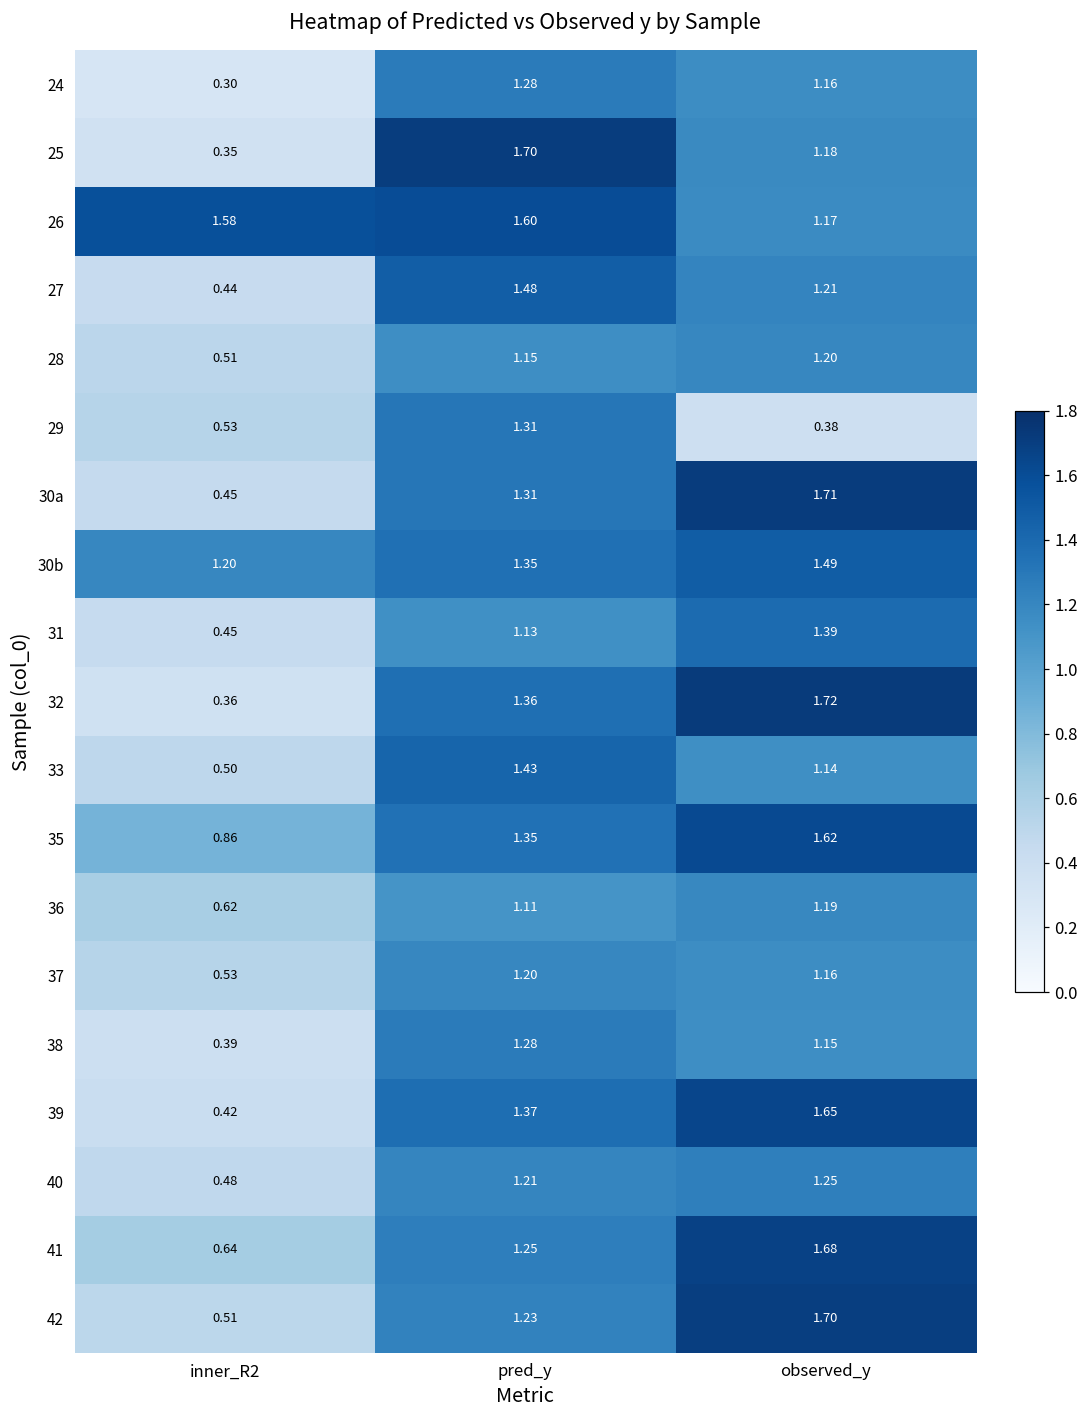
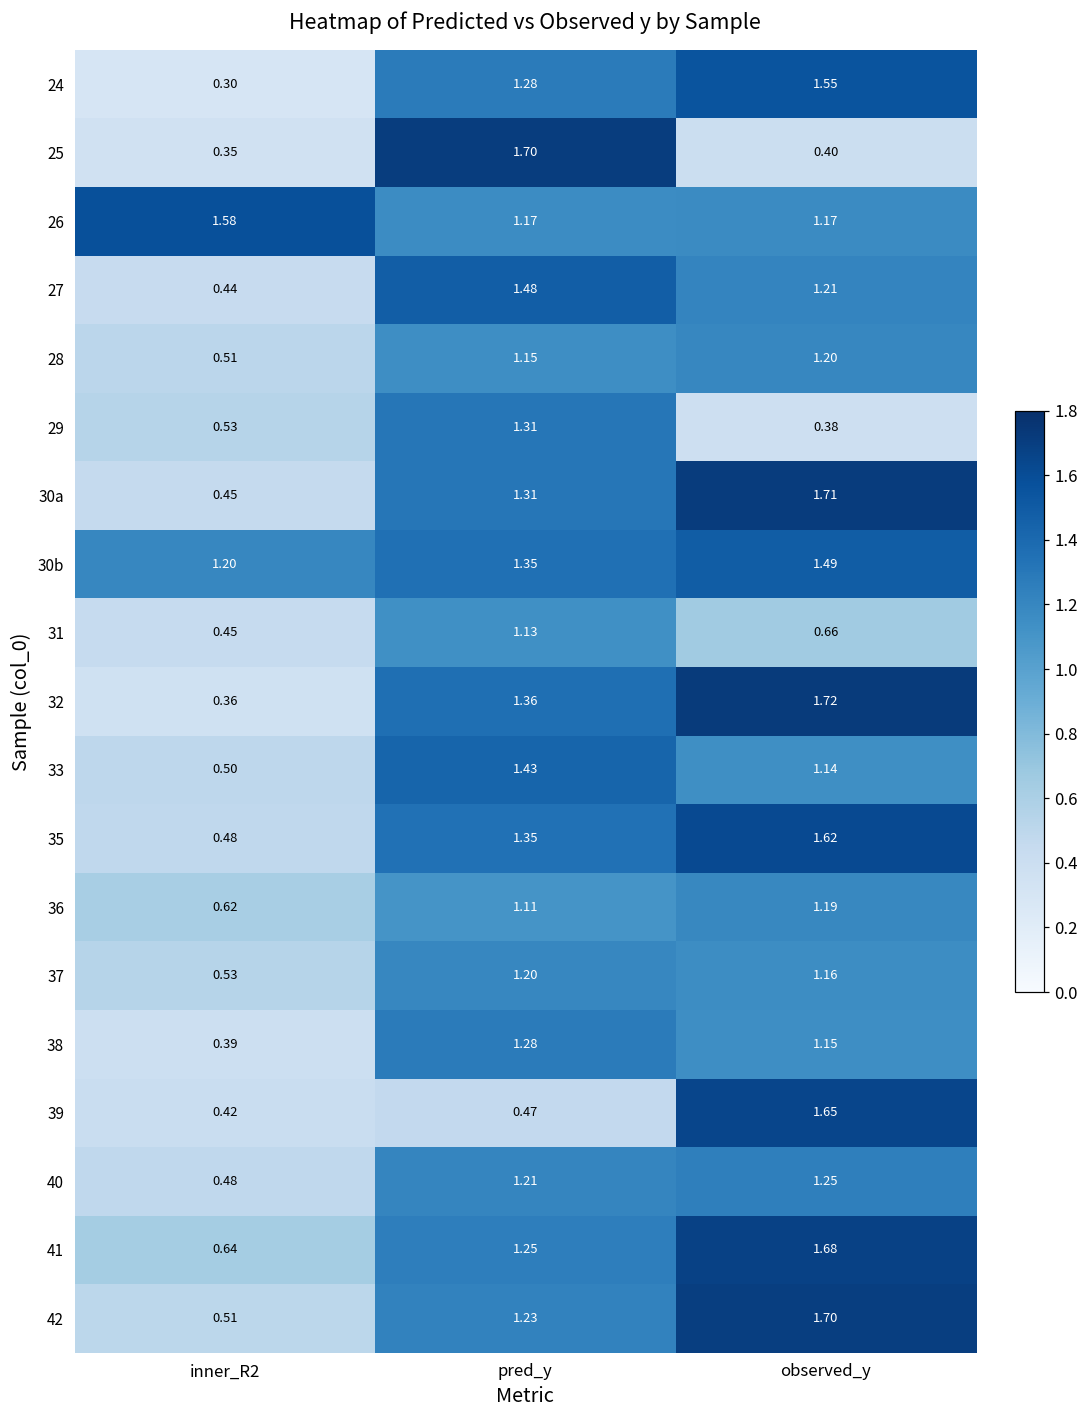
  {
    "24": {
      "inner_R2": 0.30,
      "pred_y": 1.28,
-     "observed_y": 1.16
+     "observed_y": 1.55
    },
    "25": {
      "inner_R2": 0.35,
      "pred_y": 1.70,
-     "observed_y": 1.18
+     "observed_y": 0.40
    },
    "26": {
      "inner_R2": 1.58,
-     "pred_y": 1.60,
+     "pred_y": 1.17,
      "observed_y": 1.17
    },
    "27": {
      "inner_R2": 0.44,
      "pred_y": 1.48,
      "observed_y": 1.21
    },
    "28": {
      "inner_R2": 0.51,
      "pred_y": 1.15,
      "observed_y": 1.20
    },
    "29": {
      "inner_R2": 0.53,
      "pred_y": 1.31,
      "observed_y": 0.38
    },
    "30a": {
      "inner_R2": 0.45,
      "pred_y": 1.31,
      "observed_y": 1.71
    },
    "30b": {
      "inner_R2": 1.20,
      "pred_y": 1.35,
      "observed_y": 1.49
    },
    "31": {
      "inner_R2": 0.45,
      "pred_y": 1.13,
-     "observed_y": 1.39
+     "observed_y": 0.66
    },
    "32": {
      "inner_R2": 0.36,
      "pred_y": 1.36,
      "observed_y": 1.72
    },
    "33": {
      "inner_R2": 0.50,
      "pred_y": 1.43,
      "observed_y": 1.14
    },
    "35": {
-     "inner_R2": 0.86,
+     "inner_R2": 0.48,
      "pred_y": 1.35,
      "observed_y": 1.62
    },
    "36": {
      "inner_R2": 0.62,
      "pred_y": 1.11,
      "observed_y": 1.19
    },
    "37": {
      "inner_R2": 0.53,
      "pred_y": 1.20,
      "observed_y": 1.16
    },
    "38": {
      "inner_R2": 0.39,
      "pred_y": 1.28,
      "observed_y": 1.15
    },
    "39": {
      "inner_R2": 0.42,
-     "pred_y": 1.37,
+     "pred_y": 0.47,
      "observed_y": 1.65
    },
    "40": {
      "inner_R2": 0.48,
      "pred_y": 1.21,
      "observed_y": 1.25
    },
    "41": {
      "inner_R2": 0.64,
      "pred_y": 1.25,
      "observed_y": 1.68
    },
    "42": {
      "inner_R2": 0.51,
      "pred_y": 1.23,
      "observed_y": 1.70
    }
  }
